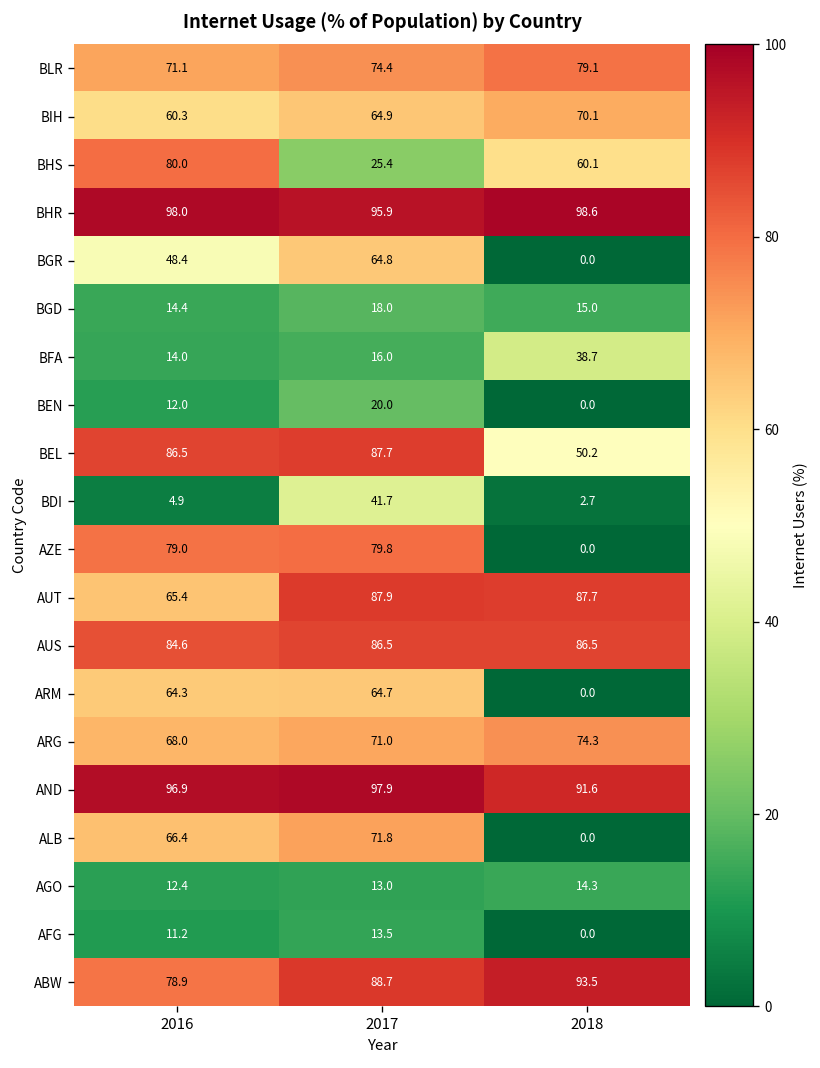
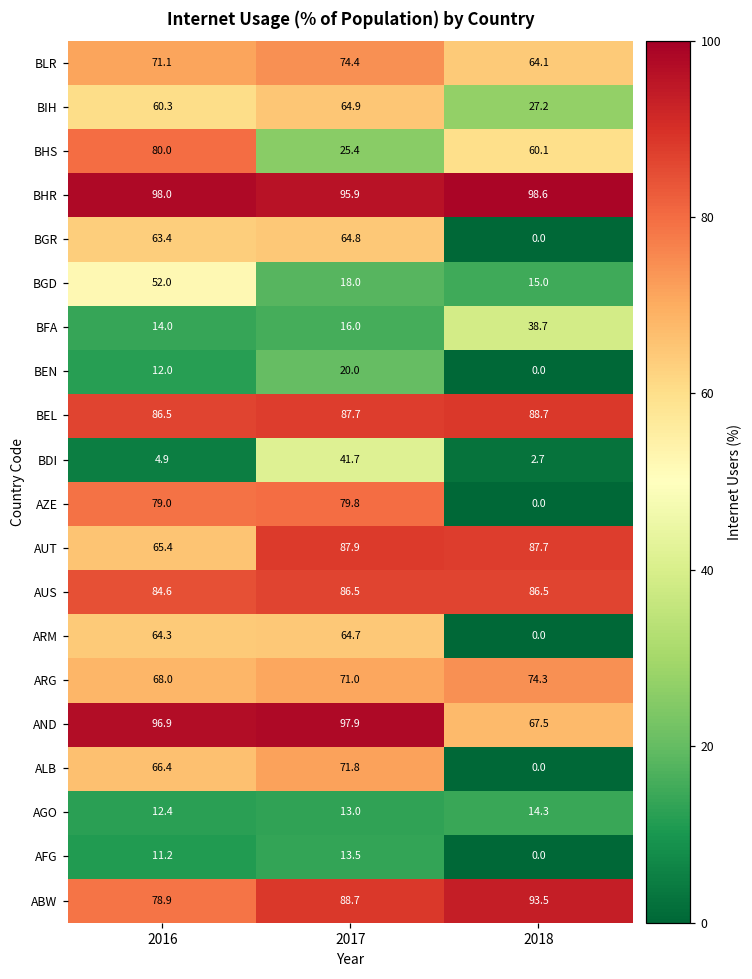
  {
    "BLR": {
      "2016": 71.1,
      "2017": 74.4,
-     "2018": 79.1
+     "2018": 64.1
    },
    "BIH": {
      "2016": 60.3,
      "2017": 64.9,
-     "2018": 70.1
+     "2018": 27.2
    },
    "BHS": {
      "2016": 80.0,
      "2017": 25.4,
      "2018": 60.1
    },
    "BHR": {
      "2016": 98.0,
      "2017": 95.9,
      "2018": 98.6
    },
    "BGR": {
-     "2016": 48.4,
+     "2016": 63.4,
      "2017": 64.8,
      "2018": 0.0
    },
    "BGD": {
-     "2016": 14.4,
+     "2016": 52.0,
      "2017": 18.0,
      "2018": 15.0
    },
    "BFA": {
      "2016": 14.0,
      "2017": 16.0,
      "2018": 38.7
    },
    "BEN": {
      "2016": 12.0,
      "2017": 20.0,
      "2018": 0.0
    },
    "BEL": {
      "2016": 86.5,
      "2017": 87.7,
-     "2018": 50.2
+     "2018": 88.7
    },
    "BDI": {
      "2016": 4.9,
      "2017": 41.7,
      "2018": 2.7
    },
    "AZE": {
      "2016": 79.0,
      "2017": 79.8,
      "2018": 0.0
    },
    "AUT": {
      "2016": 65.4,
      "2017": 87.9,
      "2018": 87.7
    },
    "AUS": {
      "2016": 84.6,
      "2017": 86.5,
      "2018": 86.5
    },
    "ARM": {
      "2016": 64.3,
      "2017": 64.7,
      "2018": 0.0
    },
    "ARG": {
      "2016": 68.0,
      "2017": 71.0,
      "2018": 74.3
    },
    "AND": {
      "2016": 96.9,
      "2017": 97.9,
-     "2018": 91.6
+     "2018": 67.5
    },
    "ALB": {
      "2016": 66.4,
      "2017": 71.8,
      "2018": 0.0
    },
    "AGO": {
      "2016": 12.4,
      "2017": 13.0,
      "2018": 14.3
    },
    "AFG": {
      "2016": 11.2,
      "2017": 13.5,
      "2018": 0.0
    },
    "ABW": {
      "2016": 78.9,
      "2017": 88.7,
      "2018": 93.5
    }
  }
